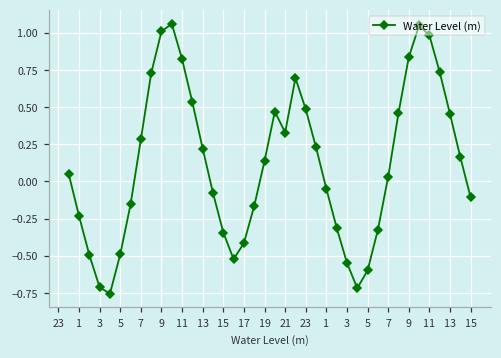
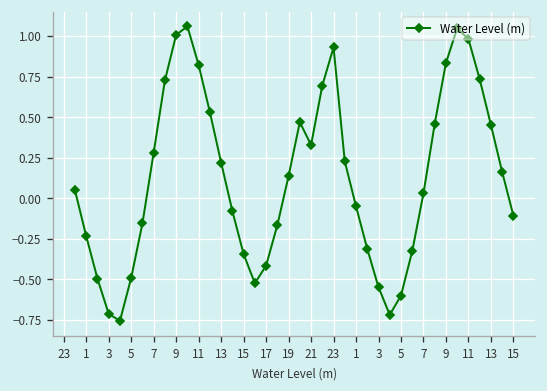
  {
    "17": -0.41,
    "19": 0.14,
    "21": 0.33,
-   "23": 0.48
+   "23": 0.93
  }
